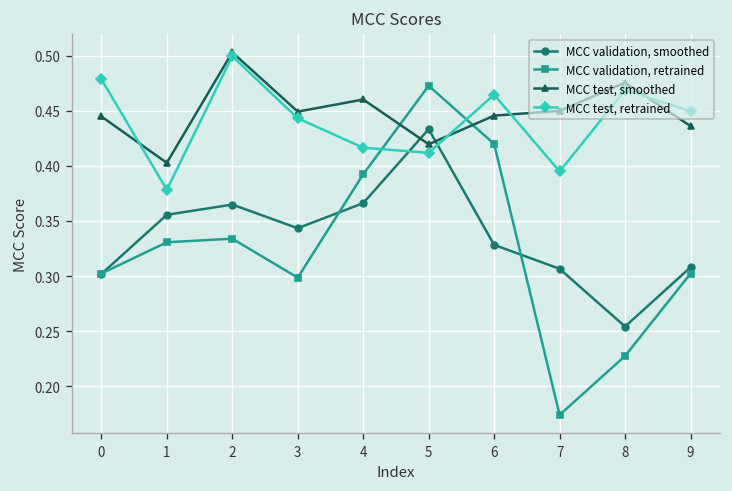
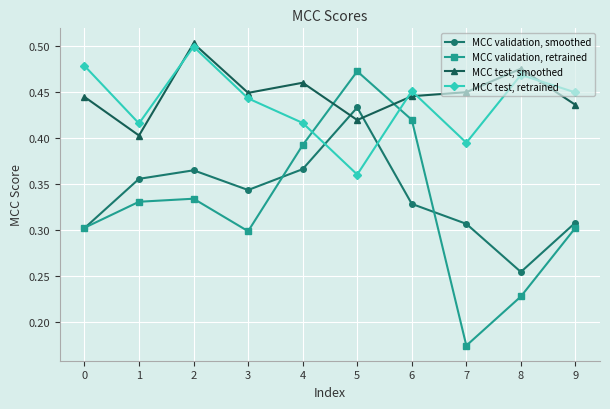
  {
    "MCC test, retrained": {
      "0": 0.48,
-     "1": 0.38,
+     "1": 0.42,
      "2": 0.50,
      "3": 0.44,
      "4": 0.42,
-     "5": 0.41,
-     "6": 0.46,
+     "5": 0.36,
+     "6": 0.45,
      "7": 0.39
    }
  }
